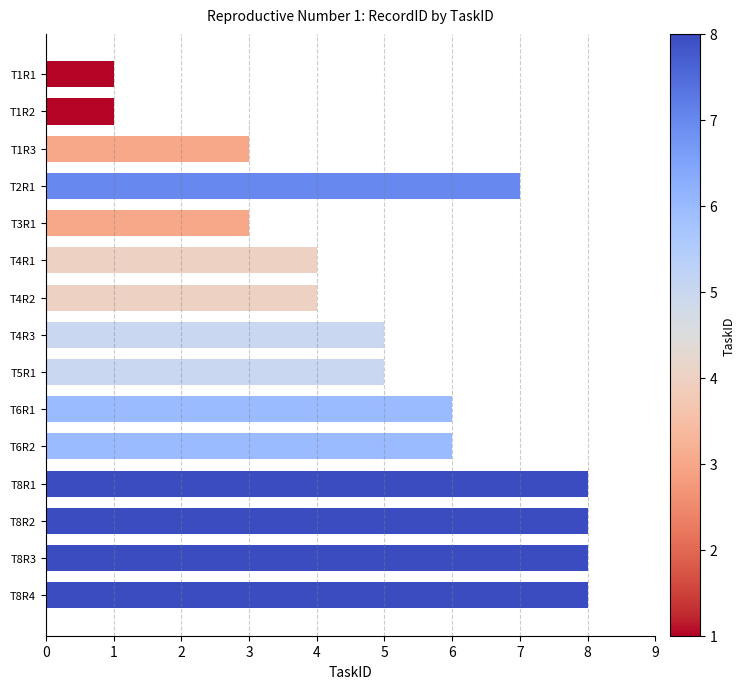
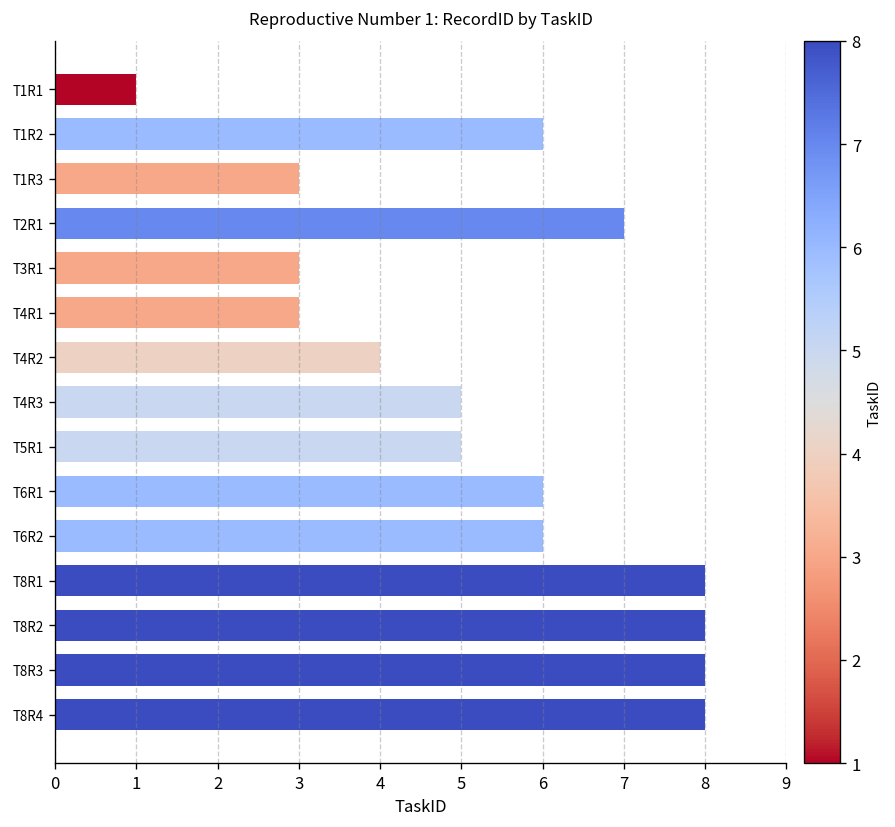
  {
    "T1R1": 1,
-   "T1R2": 1,
+   "T1R2": 6,
    "T1R3": 3,
    "T2R1": 7,
    "T3R1": 3,
-   "T4R1": 4,
+   "T4R1": 3,
    "T4R2": 4,
    "T4R3": 5,
    "T5R1": 5,
    "T6R1": 6,
    "T6R2": 6,
    "T8R1": 8,
    "T8R2": 8,
    "T8R3": 8,
    "T8R4": 8
  }
